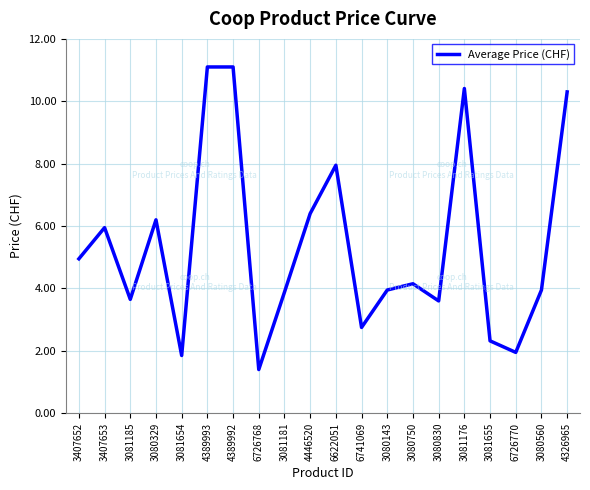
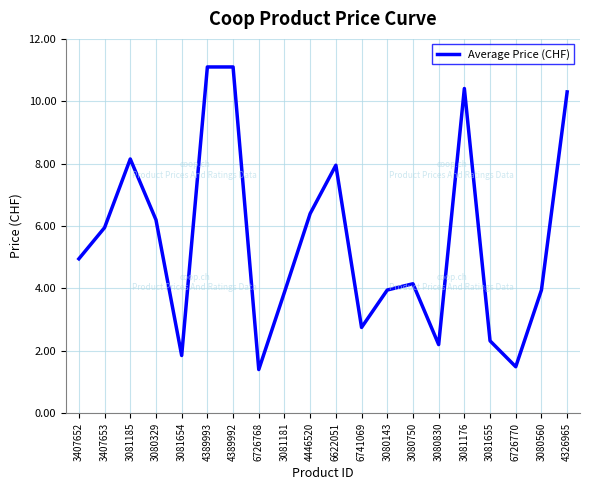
  {
    "3407652": 5.0,
    "3407653": 6.0,
-   "3081185": 3.7,
+   "3081185": 8.2,
    "3080329": 6.2,
    "3081654": 1.9,
    "4389993": 11.1,
    "4389992": 11.1,
    "6726768": 1.4,
    "3081181": 3.9,
    "4446520": 6.4,
    "6622051": 8.0,
    "6741069": 2.8,
    "3080143": 4.0,
    "3080750": 4.2,
-   "3080830": 3.6,
+   "3080830": 2.2,
    "3081176": 10.4,
    "3081655": 2.3,
-   "6726770": 2.0,
+   "6726770": 1.5,
    "3080560": 4.0,
    "4326965": 10.3
  }
